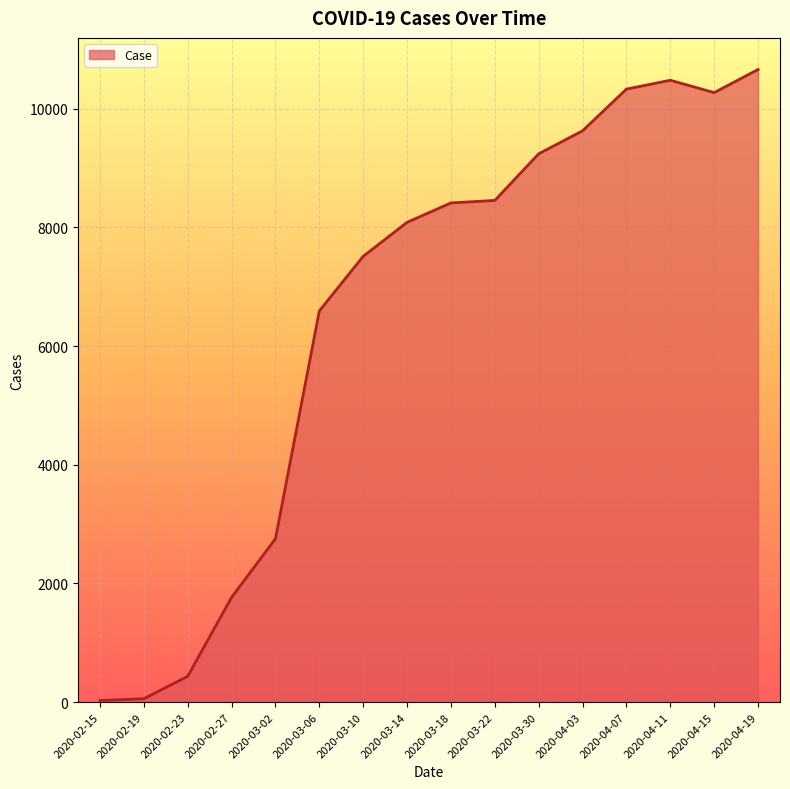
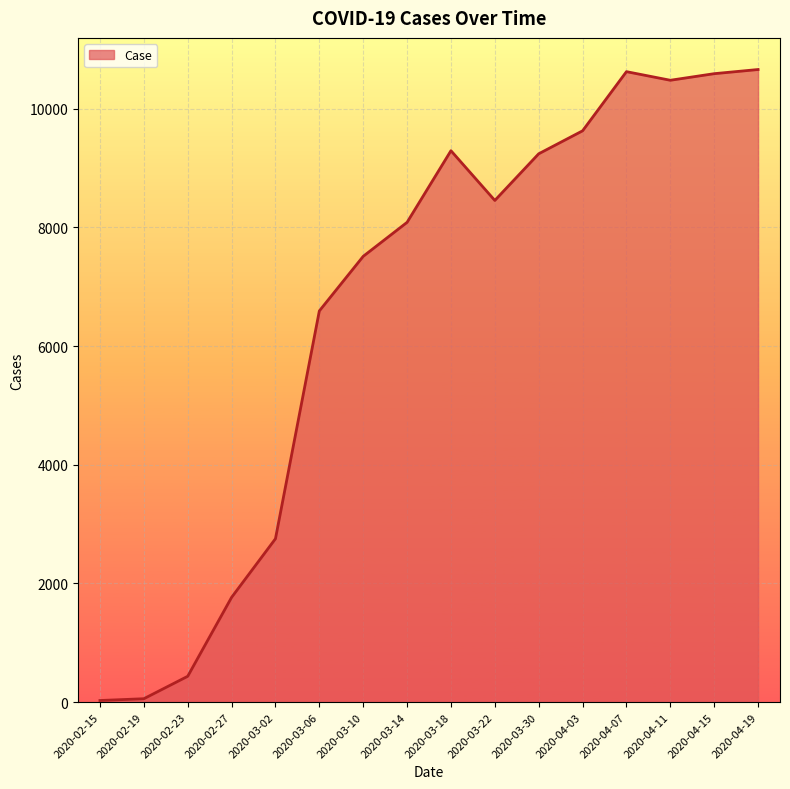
  {
    "2020-02-15": 0,
    "2020-02-19": 100,
    "2020-02-23": 400,
    "2020-02-27": 1800,
    "2020-03-02": 2800,
    "2020-03-06": 6600,
    "2020-03-10": 7500,
    "2020-03-14": 8100,
-   "2020-03-18": 8400,
+   "2020-03-18": 9300,
    "2020-03-22": 8500,
    "2020-03-30": 9200,
    "2020-04-03": 9600,
-   "2020-04-07": 10300,
+   "2020-04-07": 10600,
    "2020-04-11": 10500,
-   "2020-04-15": 10300,
+   "2020-04-15": 10600,
    "2020-04-19": 10700
  }
